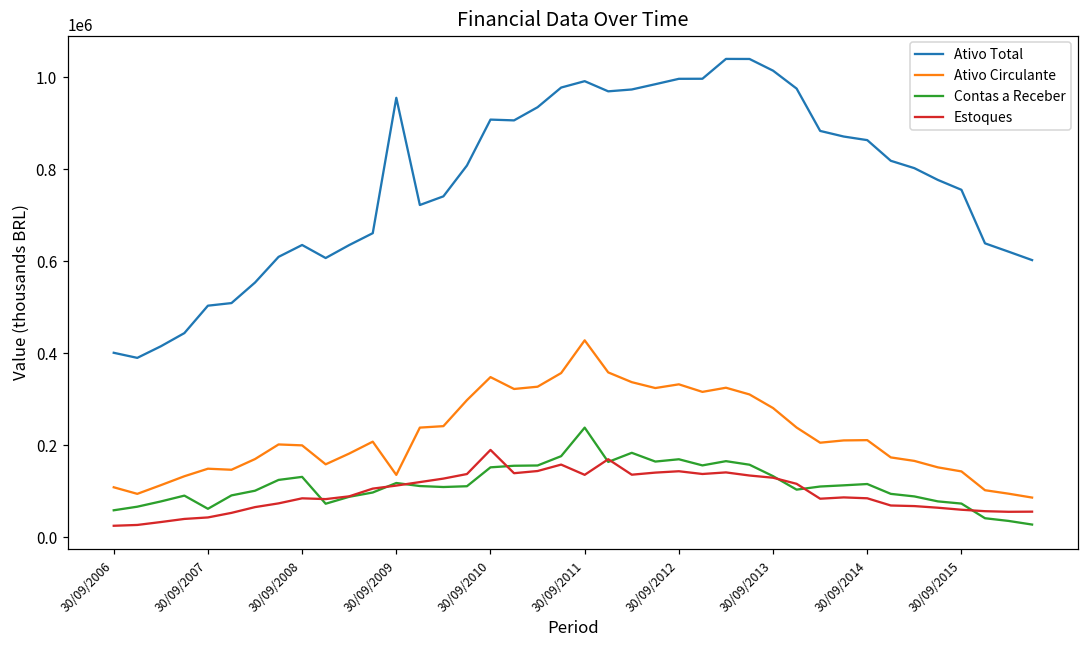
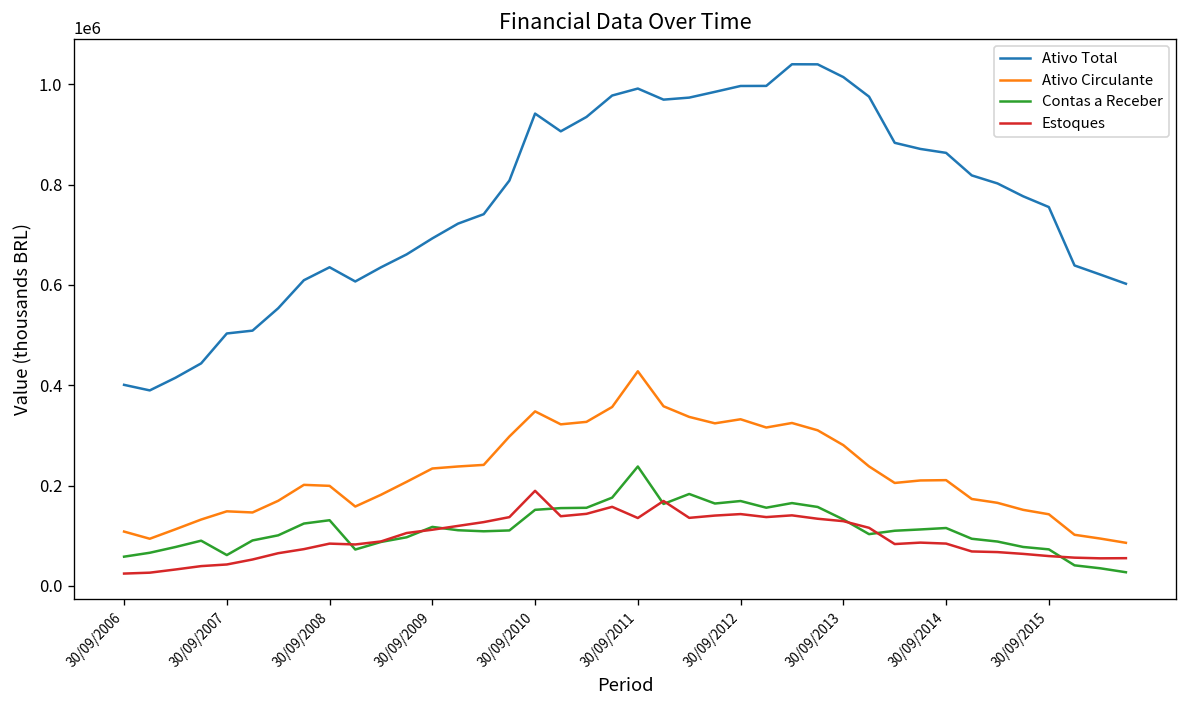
  {
    "Ativo Total": {
      "30/09/2006": 400000,
      "30/09/2007": 500000,
      "30/09/2008": 640000,
-     "30/09/2009": 960000,
-     "30/09/2010": 910000,
+     "30/09/2009": 690000,
+     "30/09/2010": 940000,
      "30/09/2011": 990000,
      "30/09/2012": 1000000,
      "30/09/2013": 1010000,
      "30/09/2014": 860000,
      "30/09/2015": 760000
    },
    "Ativo Circulante": {
      "30/09/2006": 110000,
      "30/09/2007": 150000,
      "30/09/2008": 200000,
-     "30/09/2009": 140000,
+     "30/09/2009": 230000,
      "30/09/2010": 350000,
      "30/09/2011": 430000,
      "30/09/2012": 330000,
      "30/09/2013": 280000,
      "30/09/2014": 210000,
      "30/09/2015": 140000
    },
    "Contas a Receber": {
      "30/09/2006": 60000,
      "30/09/2007": 60000,
      "30/09/2008": 130000,
      "30/09/2010": 150000,
      "30/09/2011": 240000,
      "30/09/2012": 170000,
      "30/09/2014": 120000,
      "30/09/2015": 70000
    },
    "Estoques": {
      "30/09/2006": 20000,
      "30/09/2007": 40000,
      "30/09/2008": 80000,
      "30/09/2010": 190000,
      "30/09/2011": 140000,
      "30/09/2012": 140000,
      "30/09/2014": 80000,
      "30/09/2015": 60000
    }
  }
